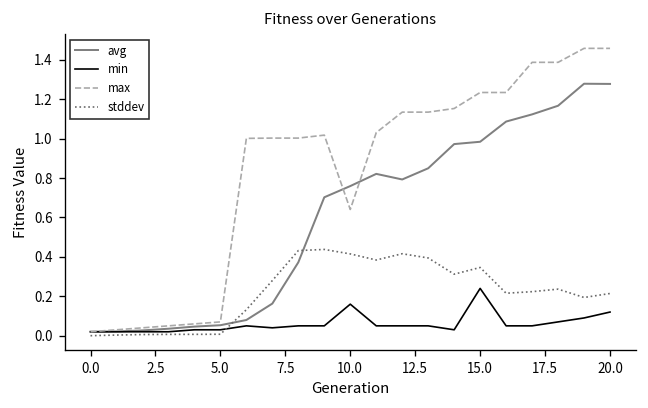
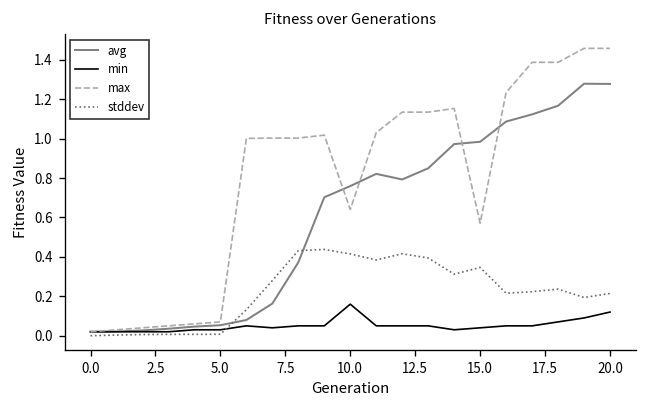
  {
    "min": {
      "5.0": 0.03,
      "10.0": 0.16,
-     "15.0": 0.24,
+     "15.0": 0.04,
      "20.0": 0.12
    },
    "max": {
      "5.0": 0.07,
      "10.0": 0.64,
-     "15.0": 1.23,
+     "15.0": 0.57,
      "20.0": 1.46
    }
  }
